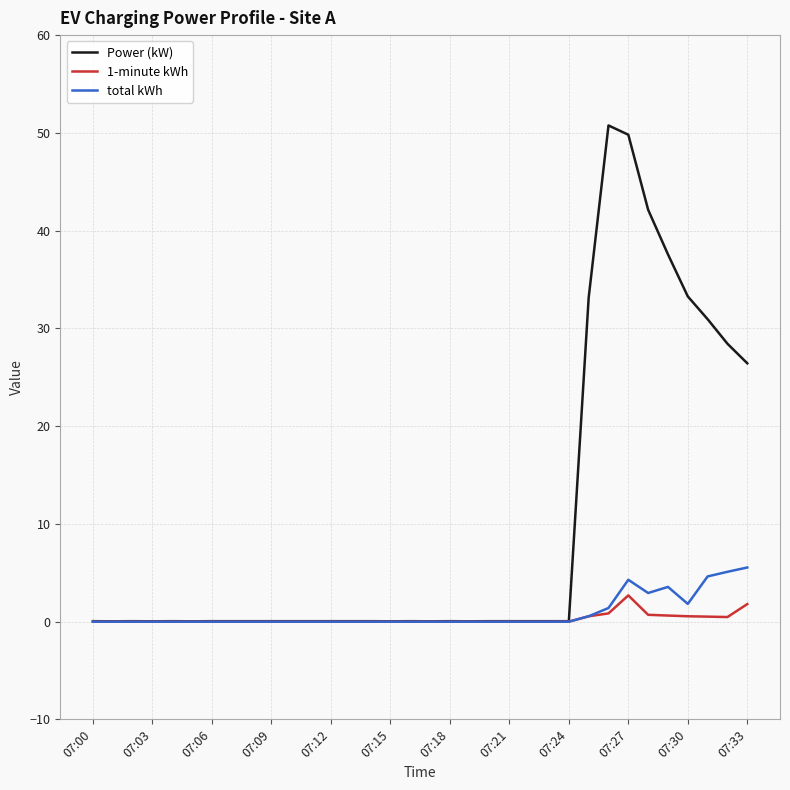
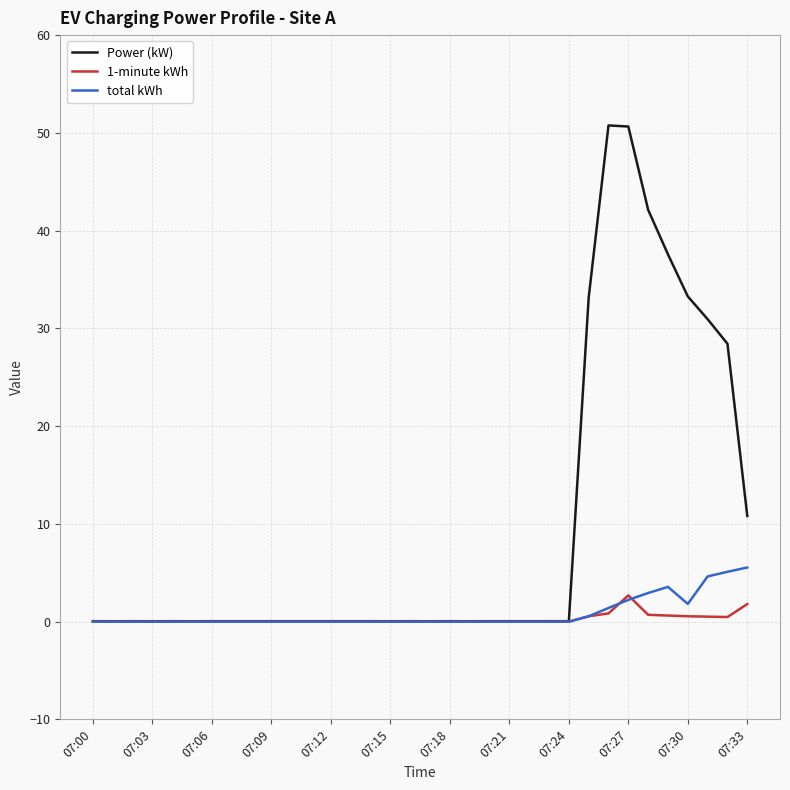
  {
    "Power (kW)": {
-     "07:27": 50,
+     "07:27": 51,
      "07:30": 33,
-     "07:33": 26
+     "07:33": 11
    },
    "1-minute kWh": {
      "07:27": 3,
      "07:30": 1,
      "07:33": 2
    },
    "total kWh": {
-     "07:27": 4,
+     "07:27": 2,
      "07:30": 2,
      "07:33": 6
    }
  }
